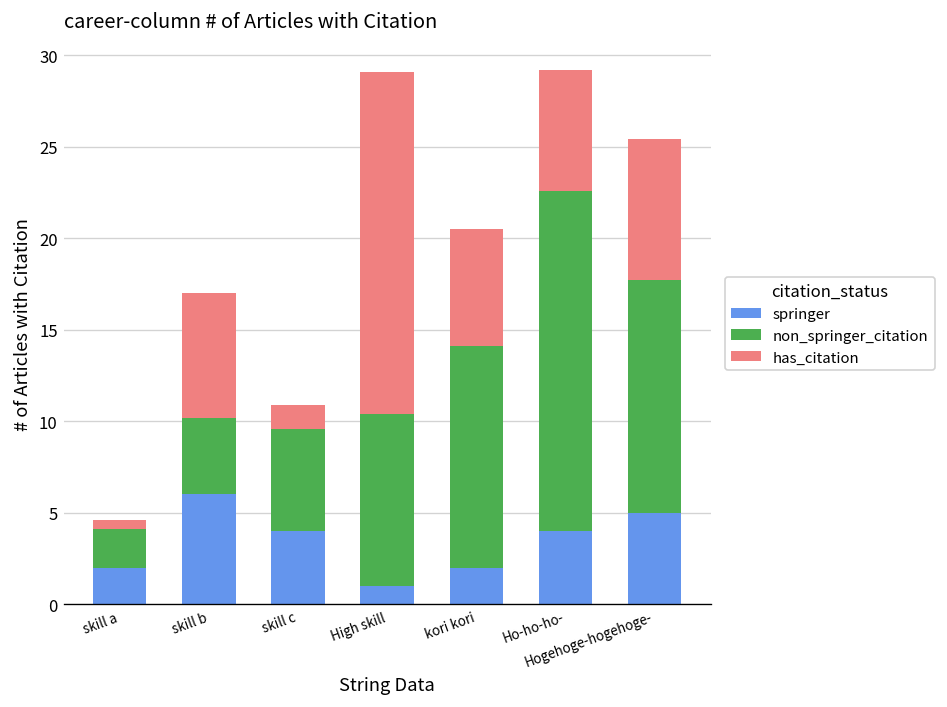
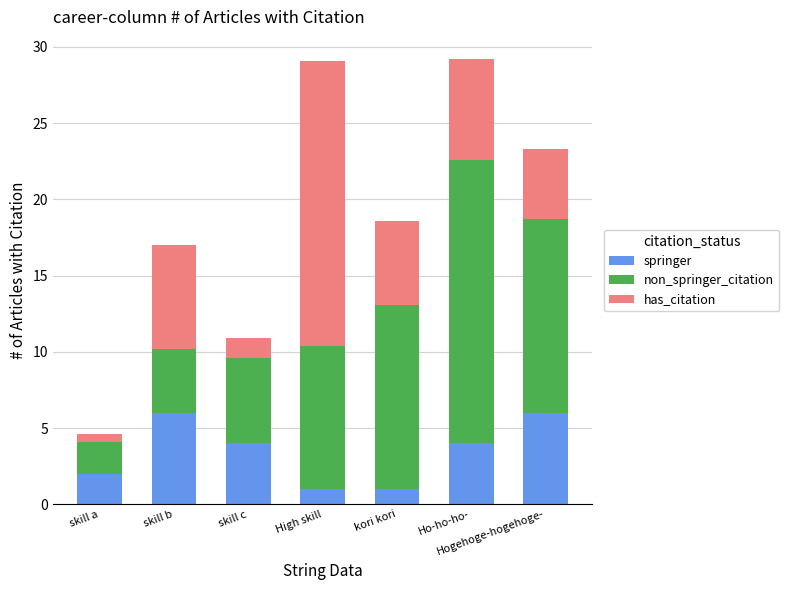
  {
    "springer": {
      "skill a": 2,
      "skill b": 6,
      "skill c": 4,
      "High skill": 1,
-     "kori kori": 2,
+     "kori kori": 1,
      "Ho-ho-ho-": 4,
-     "Hogehoge-hogehoge-": 5
+     "Hogehoge-hogehoge-": 6
    },
    "non_springer_citation": {
      "skill a": 2.1,
      "skill b": 4.2,
      "skill c": 5.6,
      "High skill": 9.4,
      "kori kori": 12.1,
      "Ho-ho-ho-": 18.6,
      "Hogehoge-hogehoge-": 12.7
    },
    "has_citation": {
      "skill a": 0.5,
      "skill b": 6.8,
      "skill c": 1.3,
      "High skill": 18.7,
-     "kori kori": 6.4,
+     "kori kori": 5.5,
      "Ho-ho-ho-": 6.6,
-     "Hogehoge-hogehoge-": 7.7
+     "Hogehoge-hogehoge-": 4.6
    }
  }
